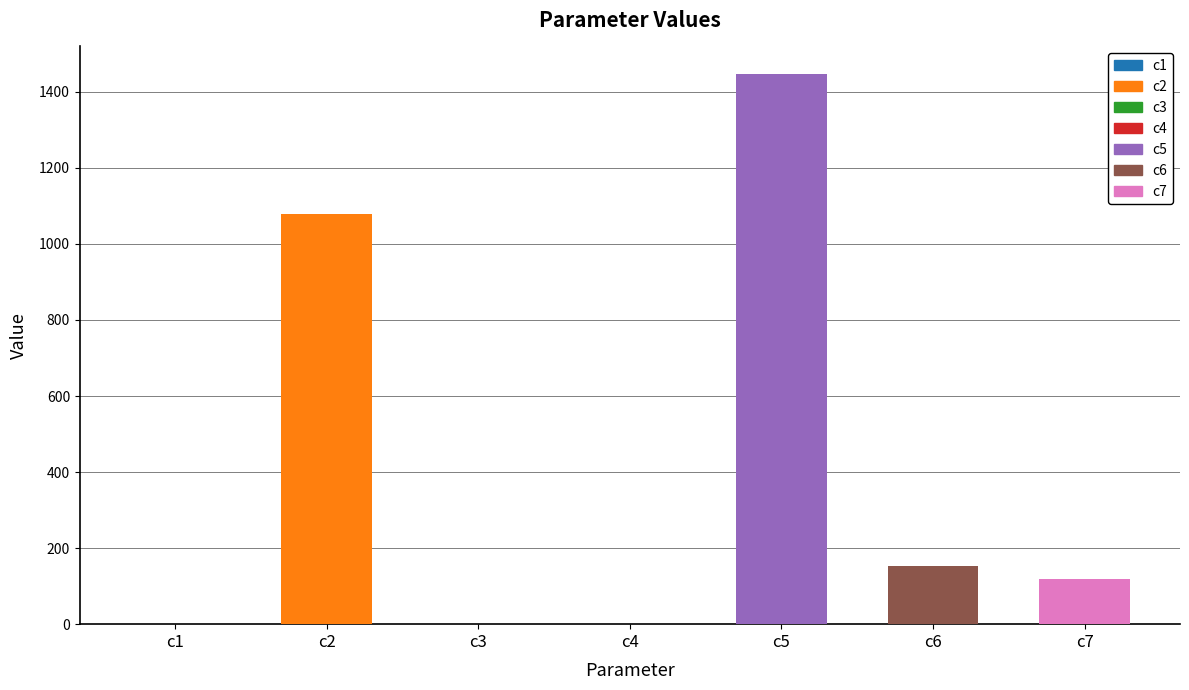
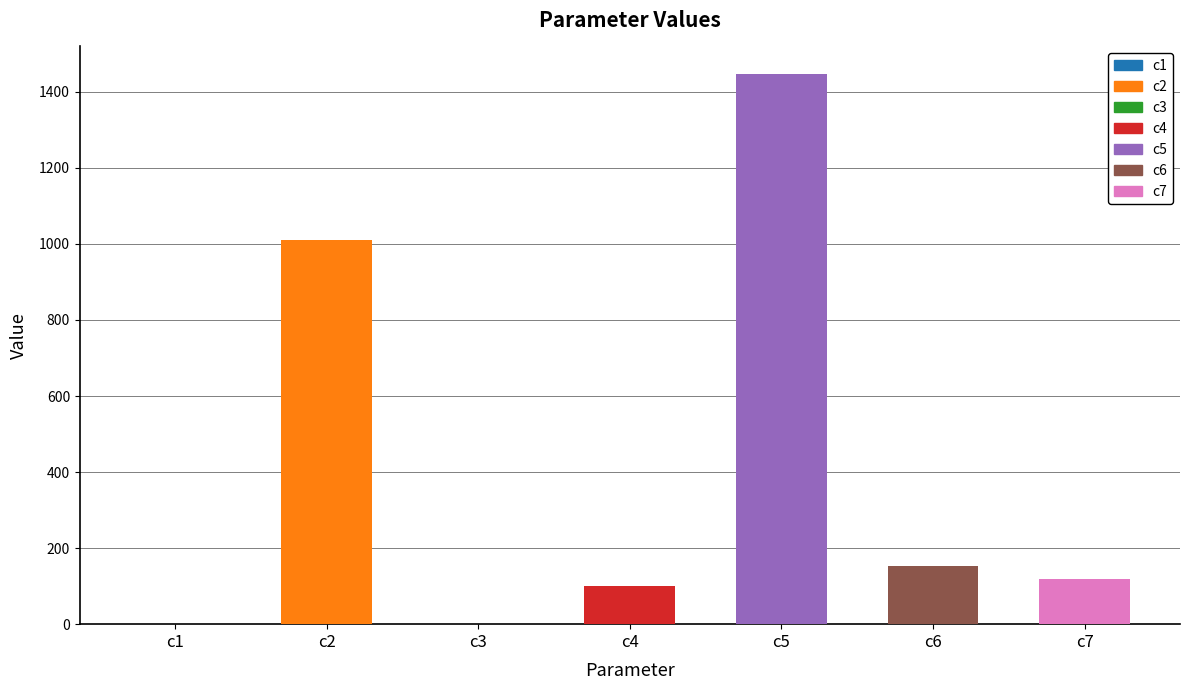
  {
-   "c2": 1080,
-   "c4": 0,
+   "c2": 1010,
+   "c4": 100,
    "c5": 1450,
    "c6": 150,
    "c7": 120
  }
